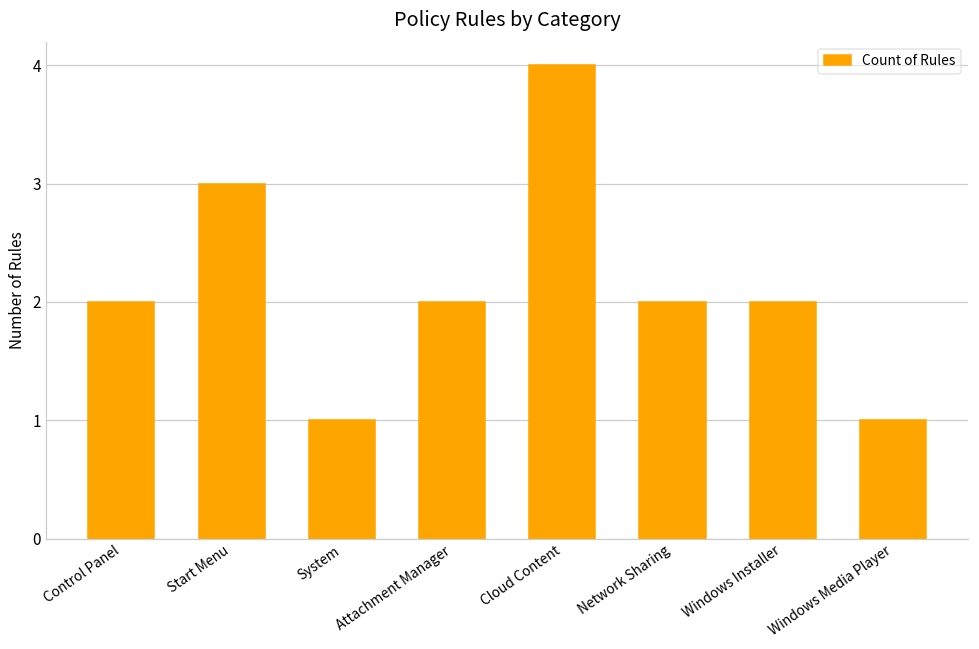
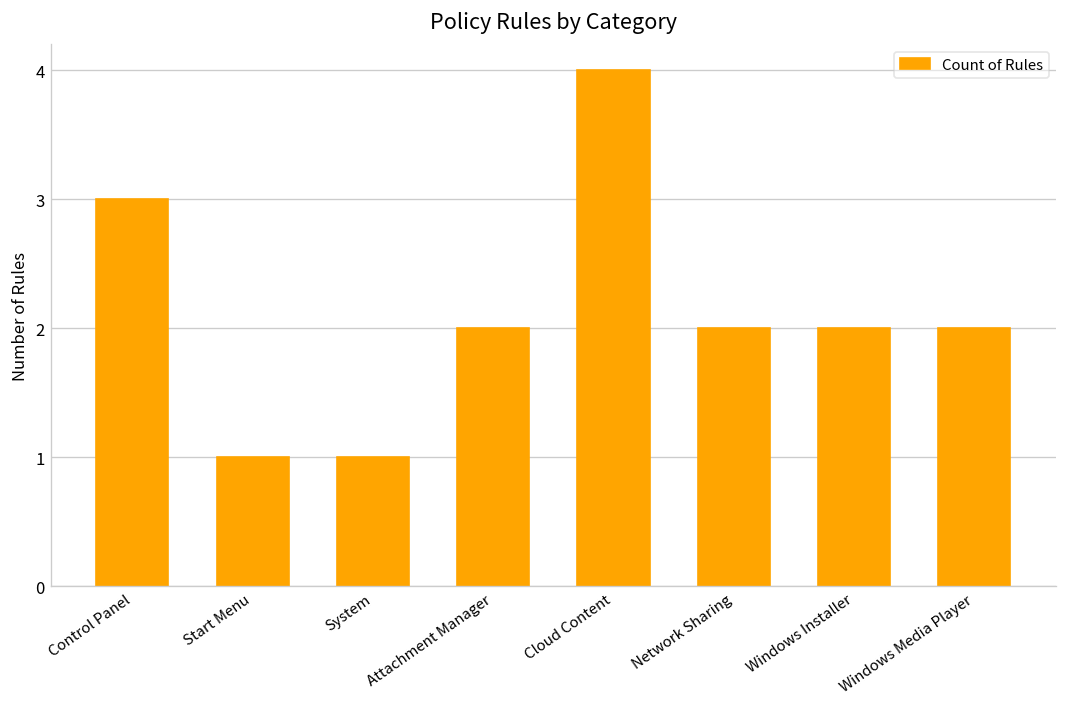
  {
-   "Control Panel": 2,
-   "Start Menu": 3,
+   "Control Panel": 3,
+   "Start Menu": 1,
    "System": 1,
    "Attachment Manager": 2,
    "Cloud Content": 4,
    "Network Sharing": 2,
    "Windows Installer": 2,
-   "Windows Media Player": 1
+   "Windows Media Player": 2
  }
